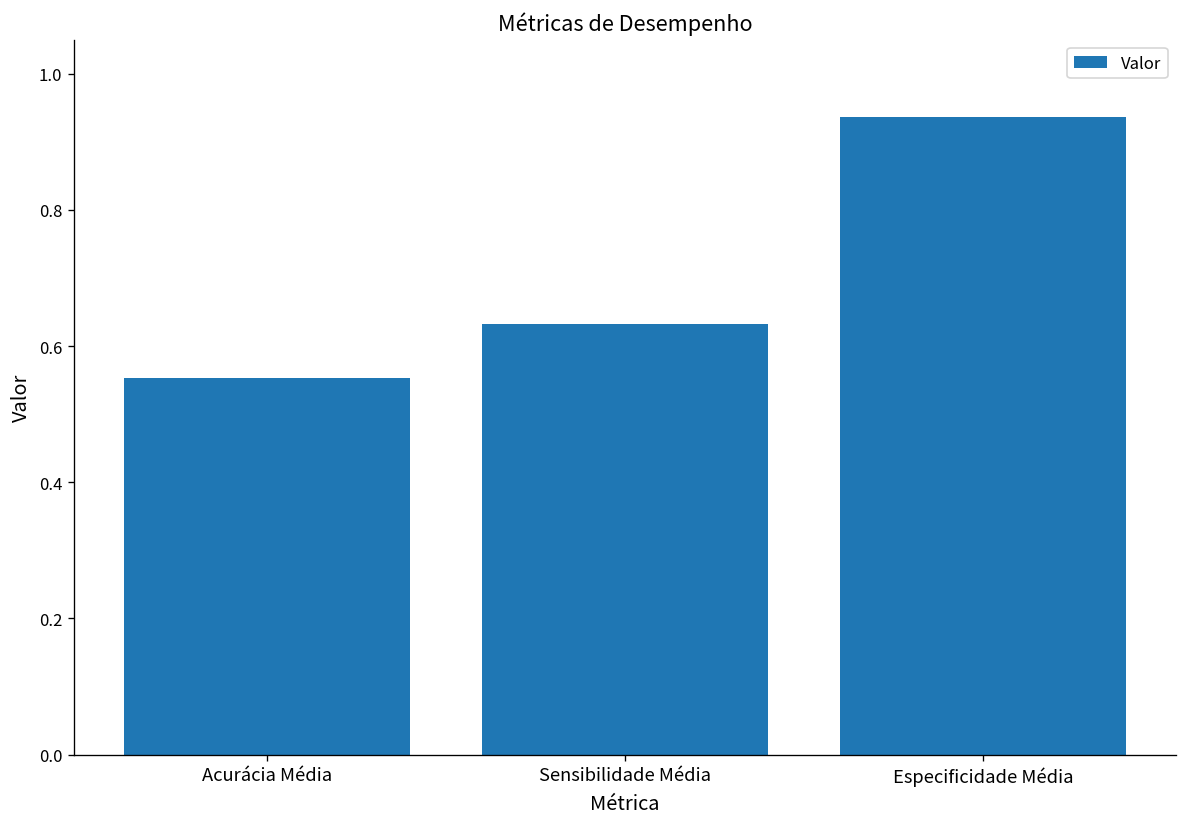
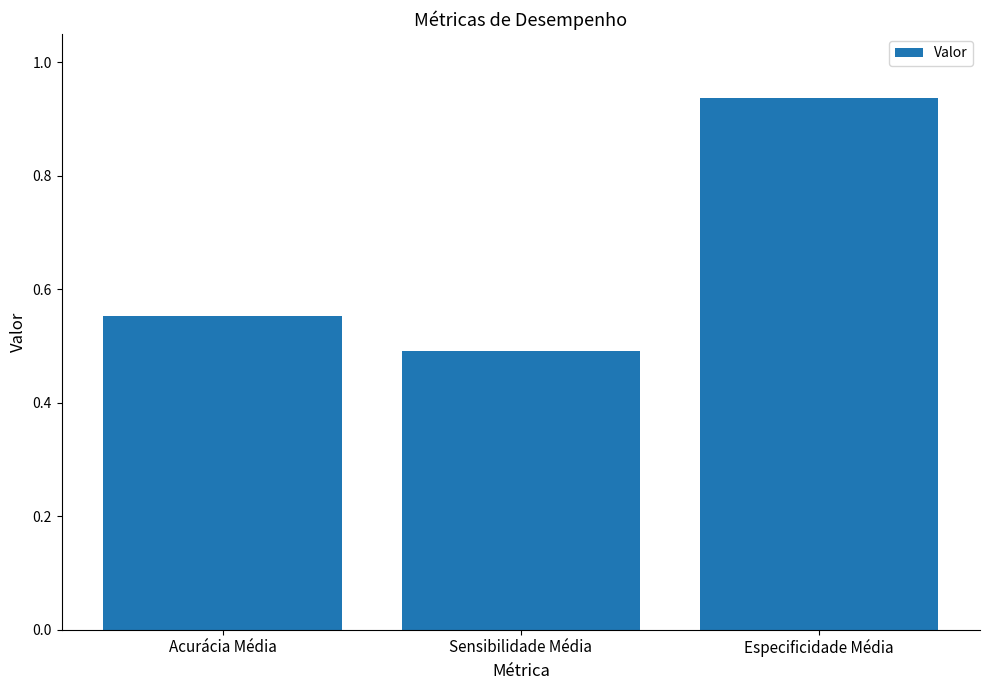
  {
    "Acurácia Média": 0.55,
-   "Sensibilidade Média": 0.63,
+   "Sensibilidade Média": 0.49,
    "Especificidade Média": 0.94
  }
